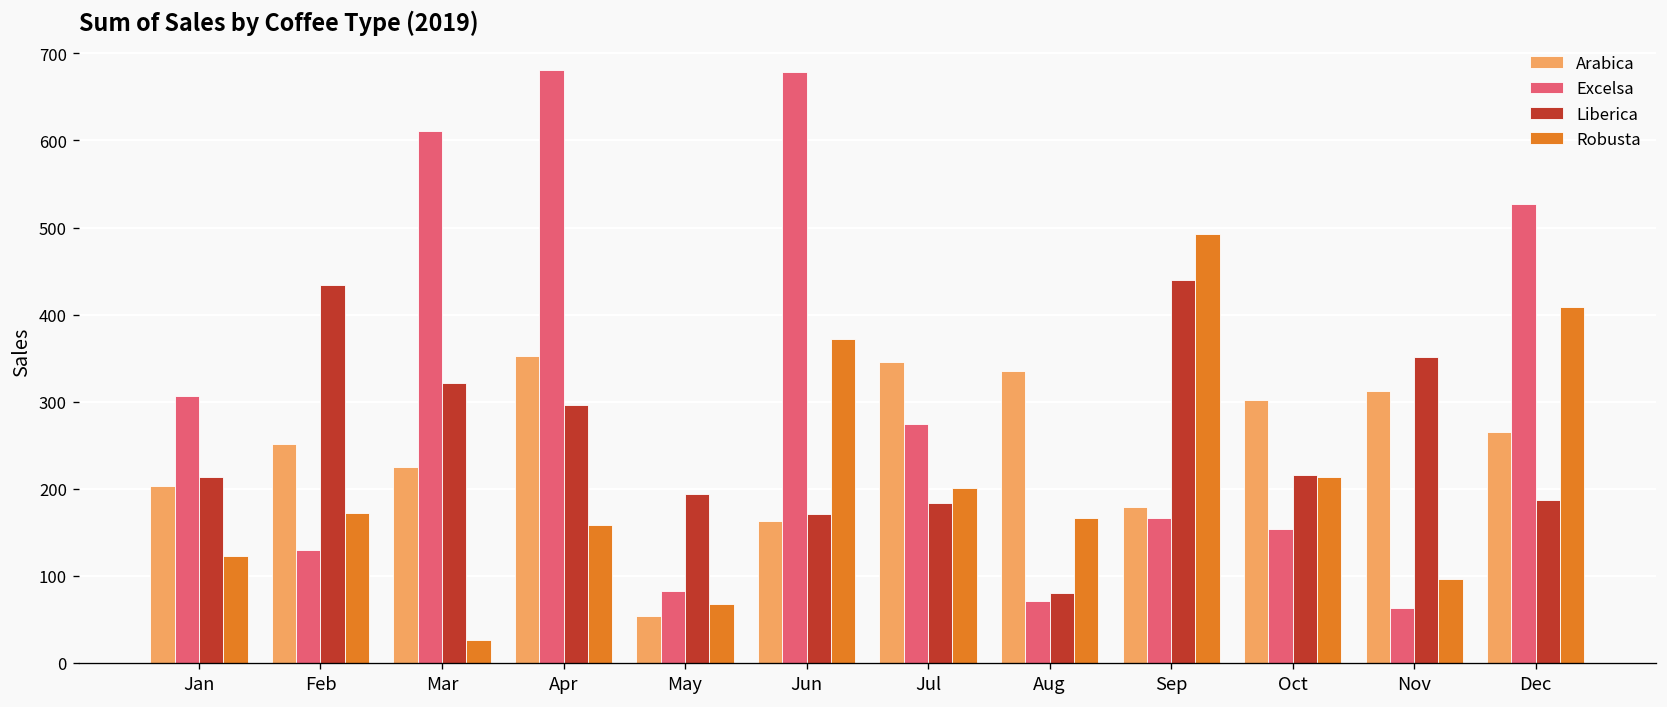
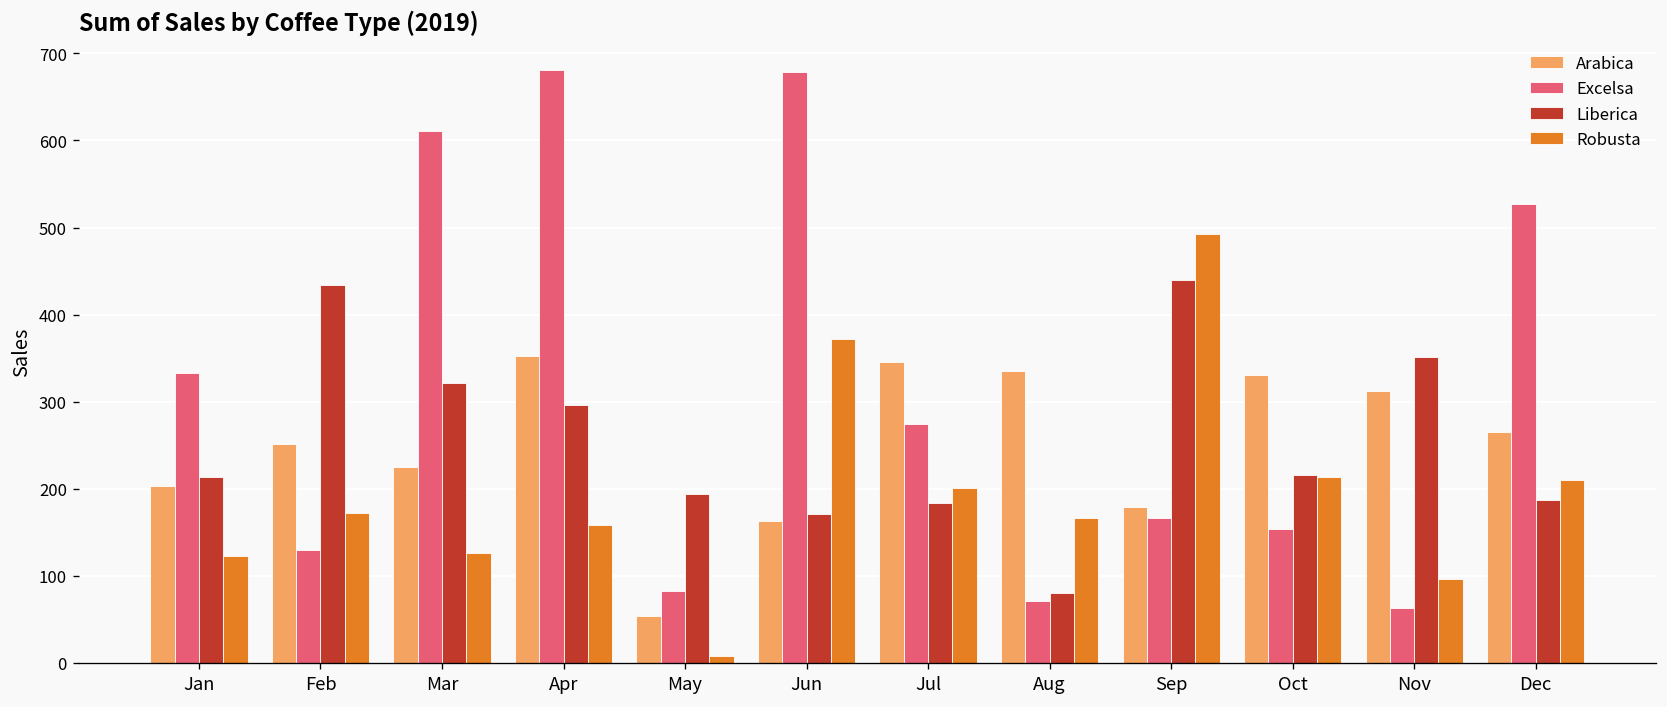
  {
    "Arabica": {
      "Jan": 200,
      "Feb": 250,
      "Mar": 220,
      "Apr": 350,
      "May": 50,
      "Jun": 160,
      "Jul": 350,
      "Aug": 330,
      "Sep": 180,
-     "Oct": 300,
+     "Oct": 330,
      "Nov": 310,
      "Dec": 270
    },
    "Excelsa": {
-     "Jan": 310,
+     "Jan": 330,
      "Feb": 130,
      "Mar": 610,
      "Apr": 680,
      "May": 80,
      "Jun": 680,
      "Jul": 270,
      "Aug": 70,
      "Sep": 170,
      "Oct": 150,
      "Nov": 60,
      "Dec": 530
    },
    "Liberica": {
      "Jan": 210,
      "Feb": 430,
      "Mar": 320,
      "Apr": 300,
      "May": 190,
      "Jun": 170,
      "Jul": 180,
      "Aug": 80,
      "Sep": 440,
      "Oct": 220,
      "Nov": 350,
      "Dec": 190
    },
    "Robusta": {
      "Jan": 120,
      "Feb": 170,
-     "Mar": 30,
+     "Mar": 130,
      "Apr": 160,
-     "May": 70,
+     "May": 10,
      "Jun": 370,
      "Jul": 200,
      "Aug": 170,
      "Sep": 490,
      "Oct": 210,
      "Nov": 100,
-     "Dec": 410
+     "Dec": 210
    }
  }
